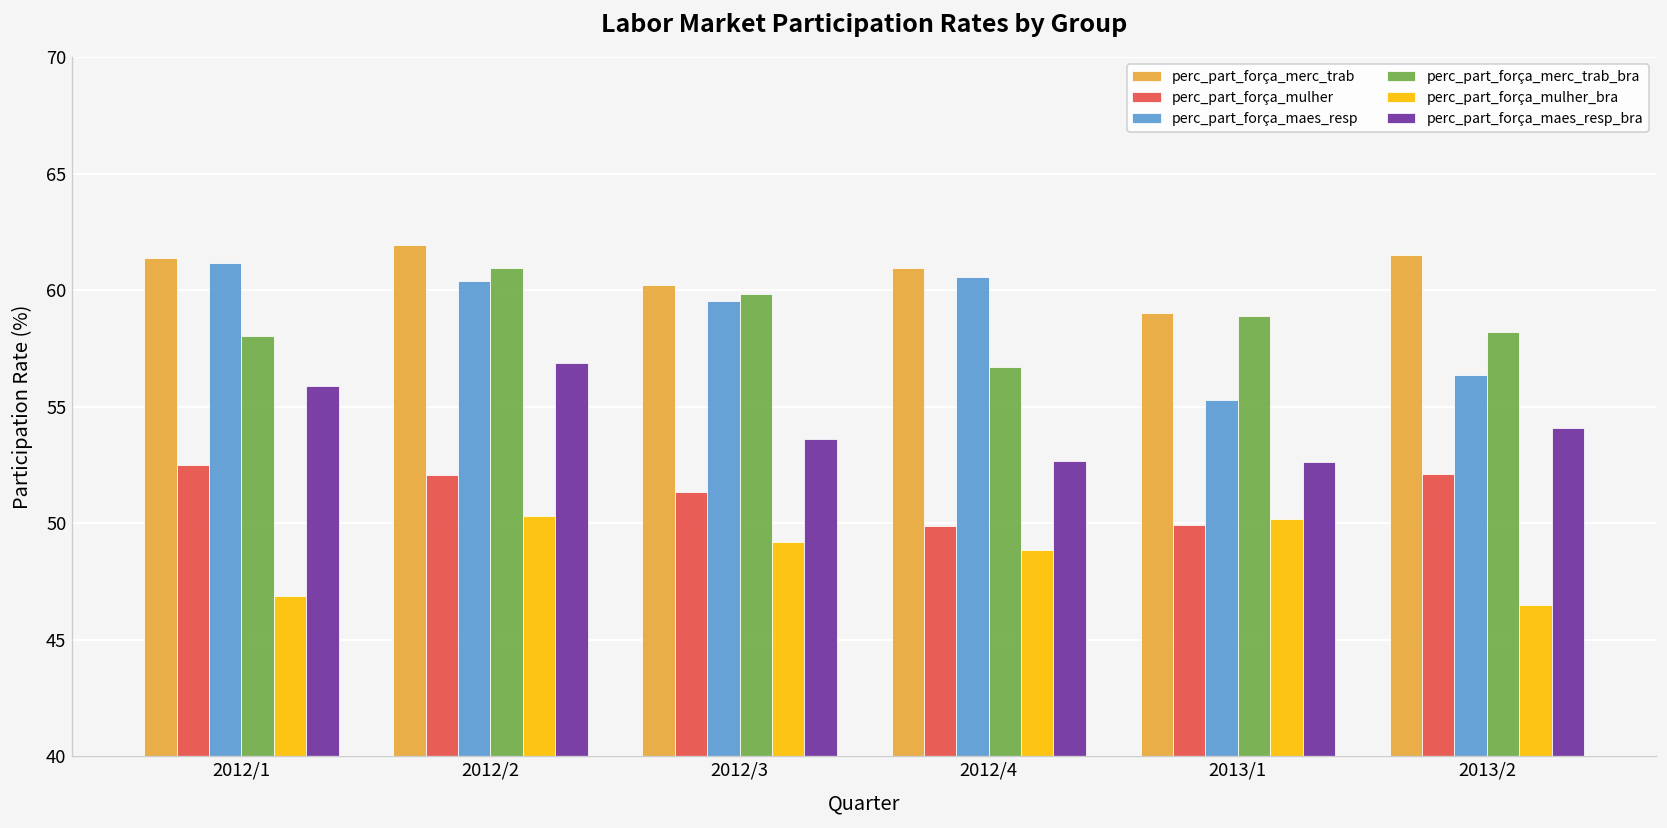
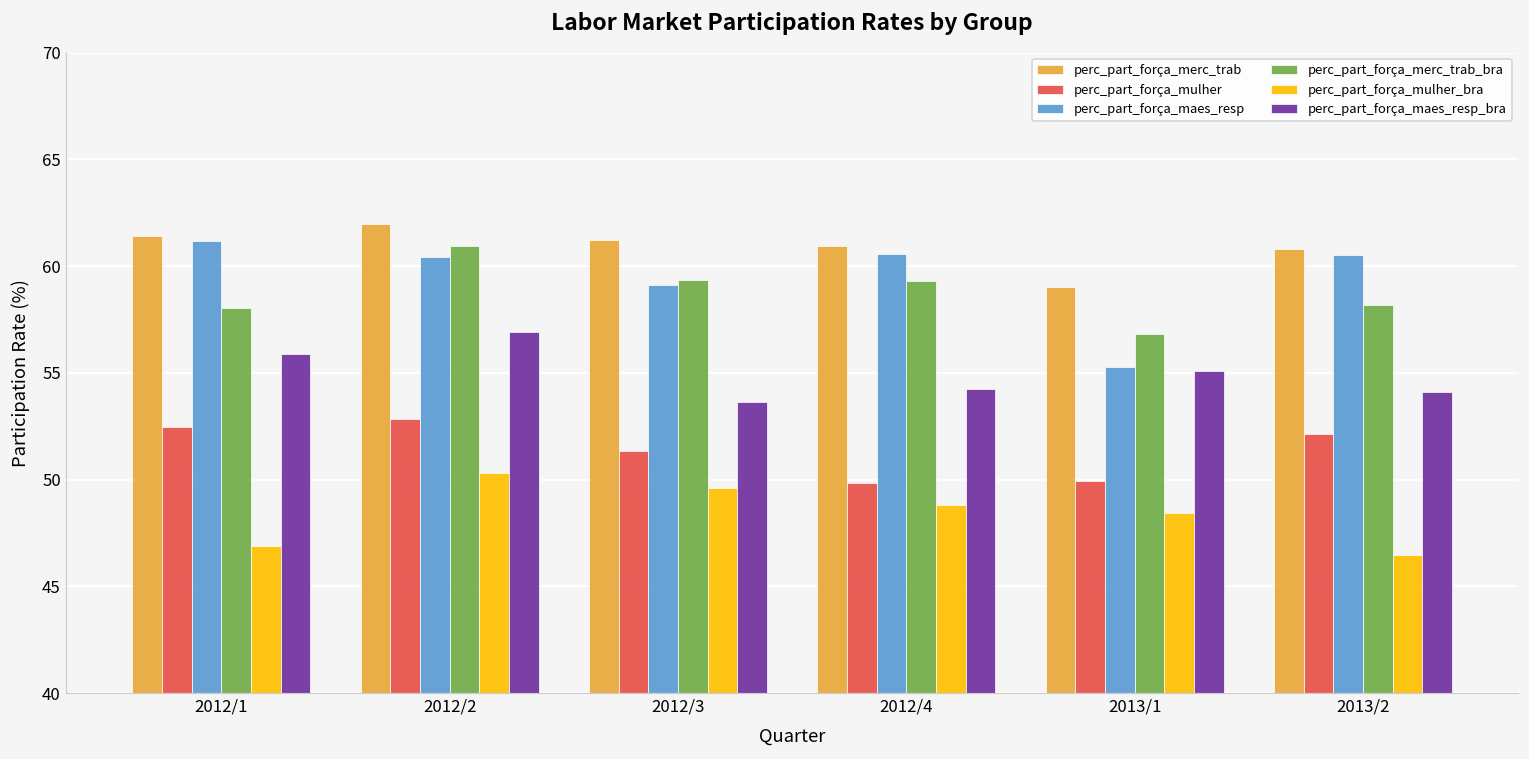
  {
    "perc_part_força_merc_trab": {
      "2012/1": 61.4,
      "2012/2": 62.0,
-     "2012/3": 60.2,
+     "2012/3": 61.2,
      "2012/4": 60.9,
      "2013/1": 59.0,
-     "2013/2": 61.5
+     "2013/2": 60.8
    },
    "perc_part_força_mulher": {
      "2012/1": 52.5,
-     "2012/2": 52.1,
+     "2012/2": 52.8,
      "2012/3": 51.3,
      "2012/4": 49.9,
      "2013/1": 49.9,
      "2013/2": 52.1
    },
    "perc_part_força_maes_resp": {
      "2012/1": 61.2,
      "2012/2": 60.4,
-     "2012/3": 59.5,
+     "2012/3": 59.1,
      "2012/4": 60.6,
      "2013/1": 55.3,
-     "2013/2": 56.3
+     "2013/2": 60.5
    },
    "perc_part_força_merc_trab_bra": {
      "2012/1": 58.1,
      "2012/2": 61.0,
-     "2012/3": 59.8,
-     "2012/4": 56.7,
-     "2013/1": 58.9,
+     "2012/3": 59.3,
+     "2012/4": 59.3,
+     "2013/1": 56.8,
      "2013/2": 58.2
    },
    "perc_part_força_mulher_bra": {
      "2012/1": 46.9,
      "2012/2": 50.3,
-     "2012/3": 49.2,
+     "2012/3": 49.6,
      "2012/4": 48.8,
-     "2013/1": 50.2,
+     "2013/1": 48.4,
      "2013/2": 46.5
    },
    "perc_part_força_maes_resp_bra": {
      "2012/1": 55.9,
      "2012/2": 56.9,
      "2012/3": 53.6,
-     "2012/4": 52.7,
-     "2013/1": 52.6,
+     "2012/4": 54.3,
+     "2013/1": 55.1,
      "2013/2": 54.1
    }
  }
